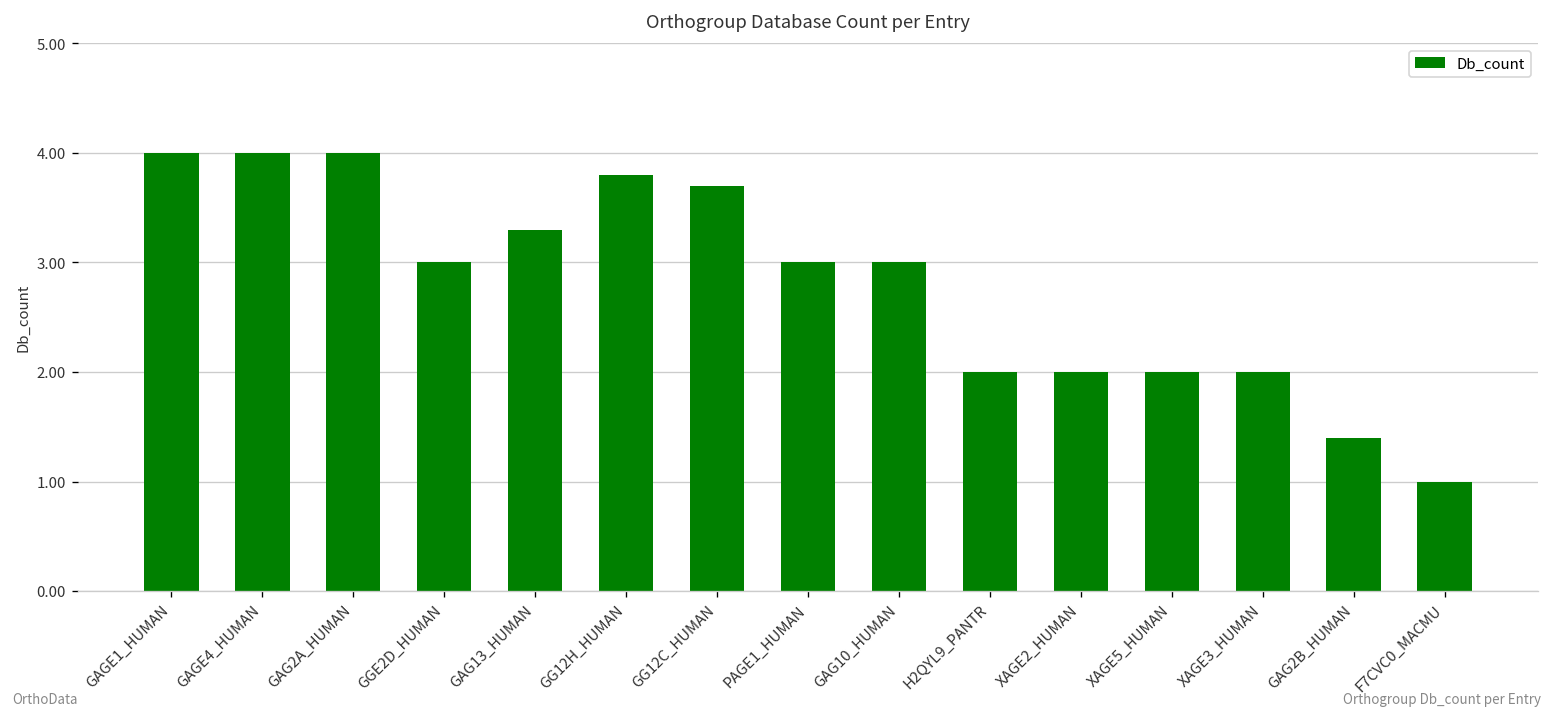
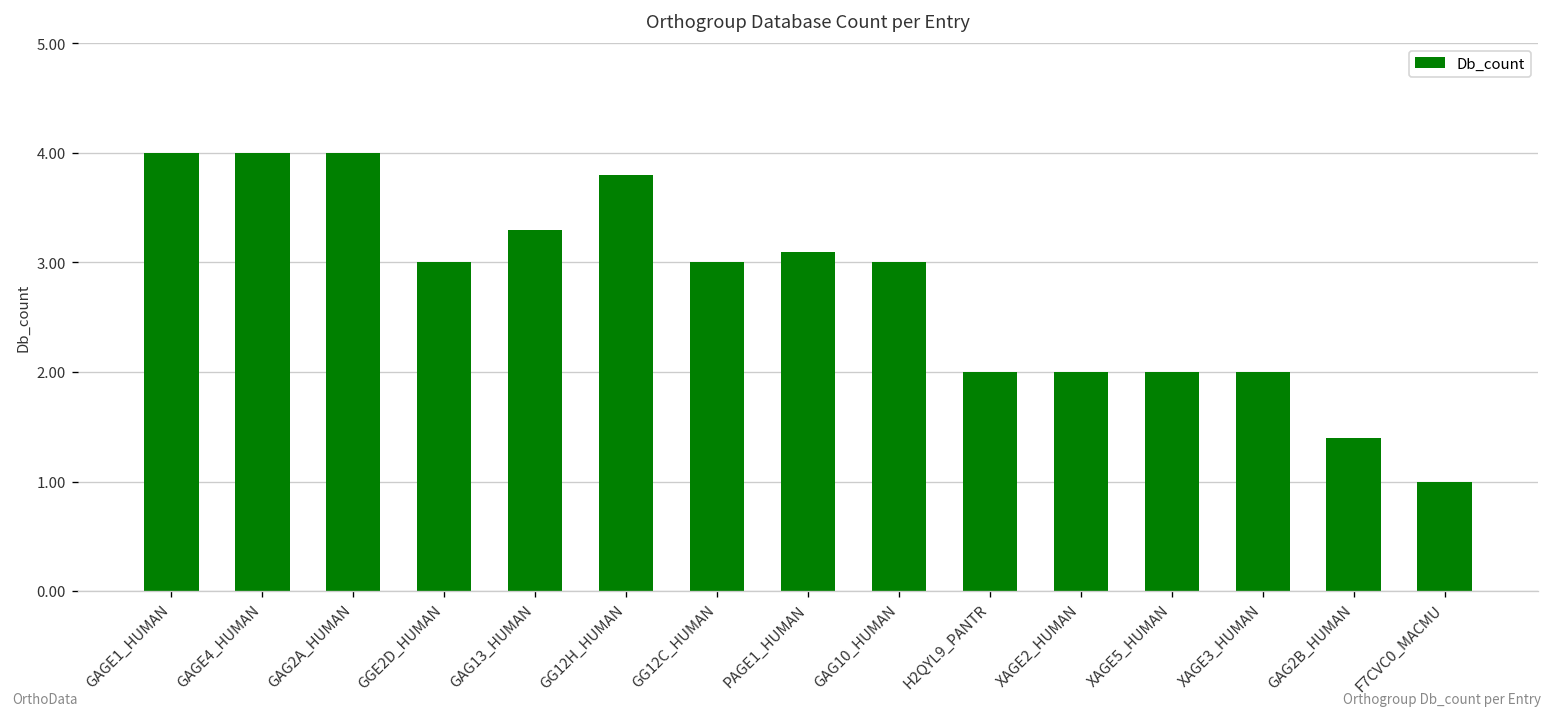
  {
    "GAGE1_HUMAN": 4.0,
    "GAGE4_HUMAN": 4.0,
    "GAG2A_HUMAN": 4.0,
    "GGE2D_HUMAN": 3.0,
    "GAG13_HUMAN": 3.3,
    "GG12H_HUMAN": 3.8,
-   "GG12C_HUMAN": 3.7,
-   "PAGE1_HUMAN": 3.0,
+   "GG12C_HUMAN": 3.0,
+   "PAGE1_HUMAN": 3.1,
    "GAG10_HUMAN": 3.0,
    "H2QYL9_PANTR": 2.0,
    "XAGE2_HUMAN": 2.0,
    "XAGE5_HUMAN": 2.0,
    "XAGE3_HUMAN": 2.0,
    "GAG2B_HUMAN": 1.4,
    "F7CVC0_MACMU": 1.0
  }
